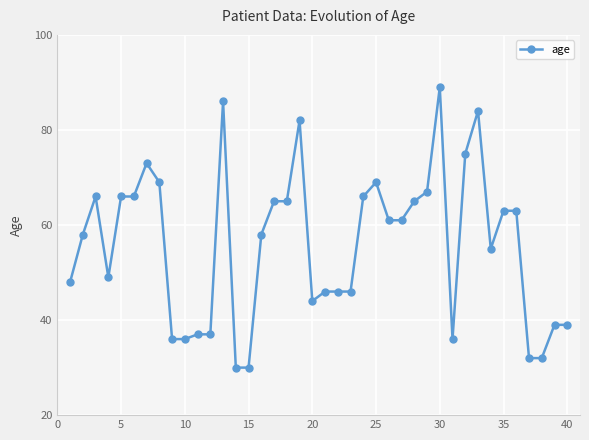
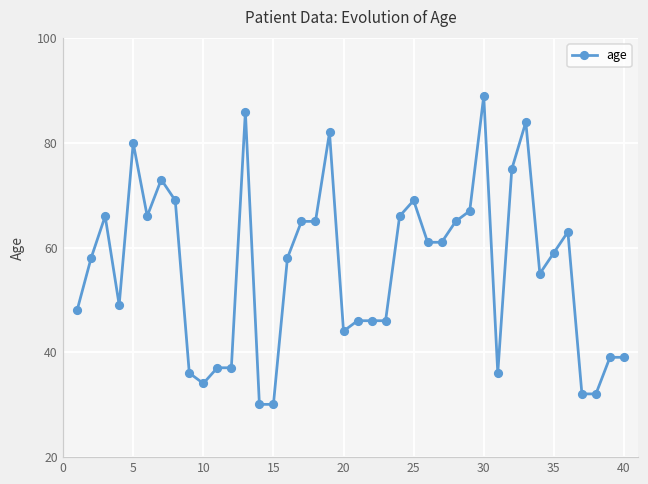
  {
-   "5": 66,
-   "10": 36,
+   "5": 80,
+   "10": 34,
    "15": 30,
    "20": 44,
    "25": 69,
    "30": 89,
-   "35": 63,
+   "35": 59,
    "40": 39
  }
